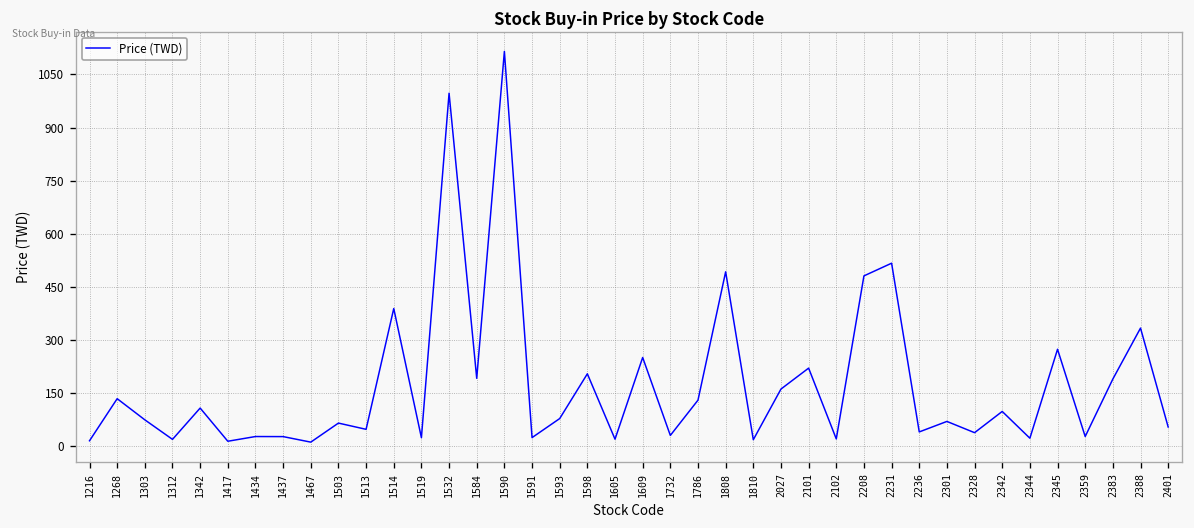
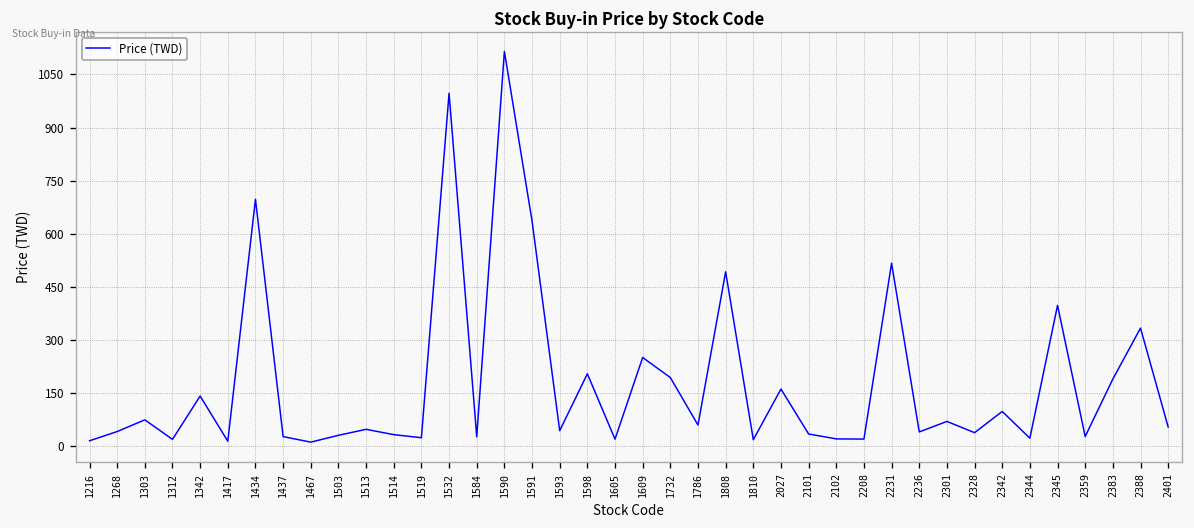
  {
    "1216": 20,
-   "1268": 130,
+   "1268": 40,
    "1303": 70,
    "1312": 20,
-   "1342": 110,
+   "1342": 140,
    "1417": 10,
-   "1434": 30,
+   "1434": 700,
    "1437": 30,
    "1467": 10,
-   "1503": 70,
+   "1503": 30,
    "1513": 50,
-   "1514": 390,
+   "1514": 30,
    "1519": 20,
    "1532": 1000,
-   "1584": 190,
+   "1584": 30,
    "1590": 1120,
-   "1591": 20,
-   "1593": 80,
+   "1591": 640,
+   "1593": 40,
    "1598": 200,
    "1605": 20,
    "1609": 250,
-   "1732": 30,
-   "1786": 130,
+   "1732": 190,
+   "1786": 60,
    "1808": 490,
    "1810": 20,
    "2027": 160,
-   "2101": 220,
+   "2101": 30,
    "2102": 20,
-   "2208": 480,
+   "2208": 20,
    "2231": 520,
    "2236": 40,
    "2301": 70,
    "2328": 40,
    "2342": 100,
    "2344": 20,
-   "2345": 270,
+   "2345": 400,
    "2359": 30,
    "2383": 190,
    "2388": 330,
    "2401": 50
  }
